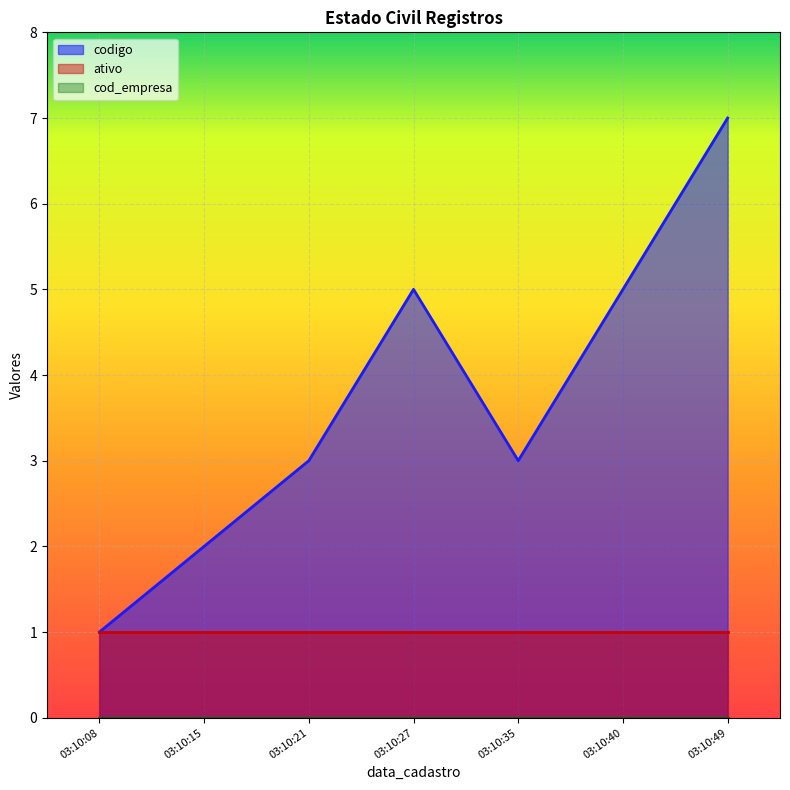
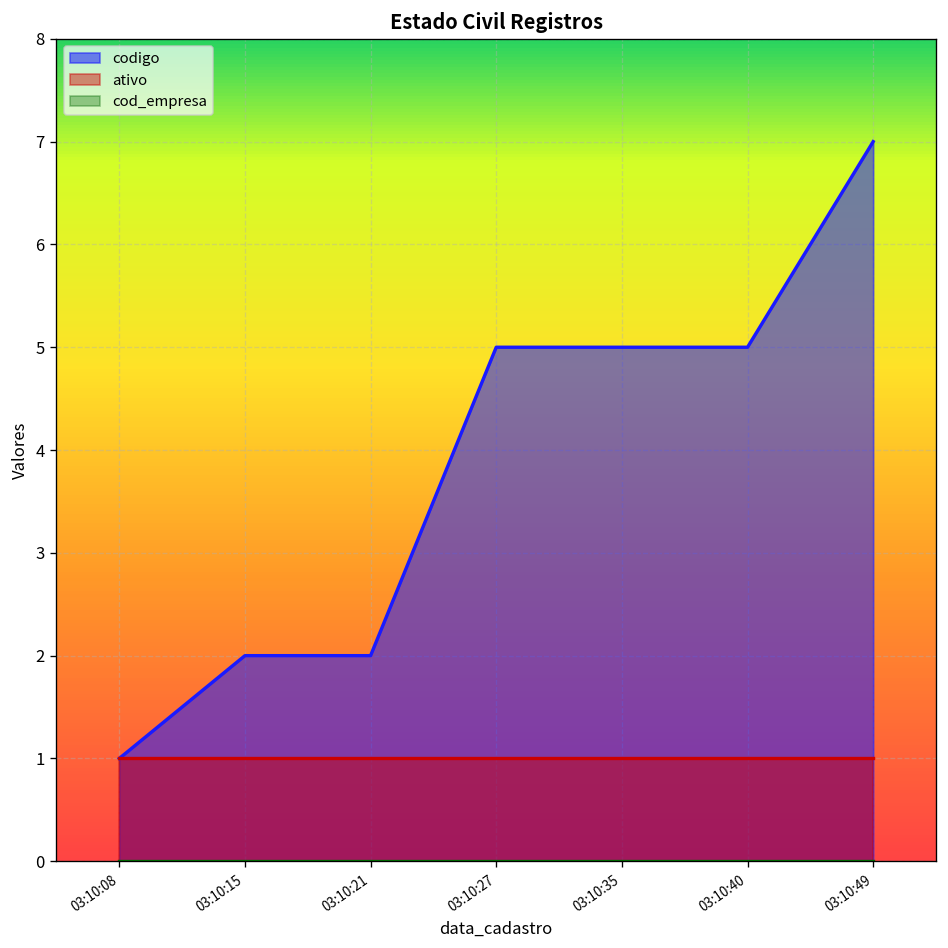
  {
    "codigo": {
      "03:10:15": 2,
-     "03:10:21": 3,
+     "03:10:21": 2,
      "03:10:27": 5,
-     "03:10:35": 3,
+     "03:10:35": 5,
      "03:10:40": 5,
      "03:10:49": 7
    },
    "ativo": {
      "03:10:15": 1,
      "03:10:21": 1,
      "03:10:27": 1,
      "03:10:35": 1,
      "03:10:40": 1,
      "03:10:49": 1
    },
    "cod_empresa": {
      "03:10:08": 0,
      "03:10:15": 0,
      "03:10:21": 0,
      "03:10:27": 0,
      "03:10:35": 0,
      "03:10:40": 0,
      "03:10:49": 0
    }
  }
